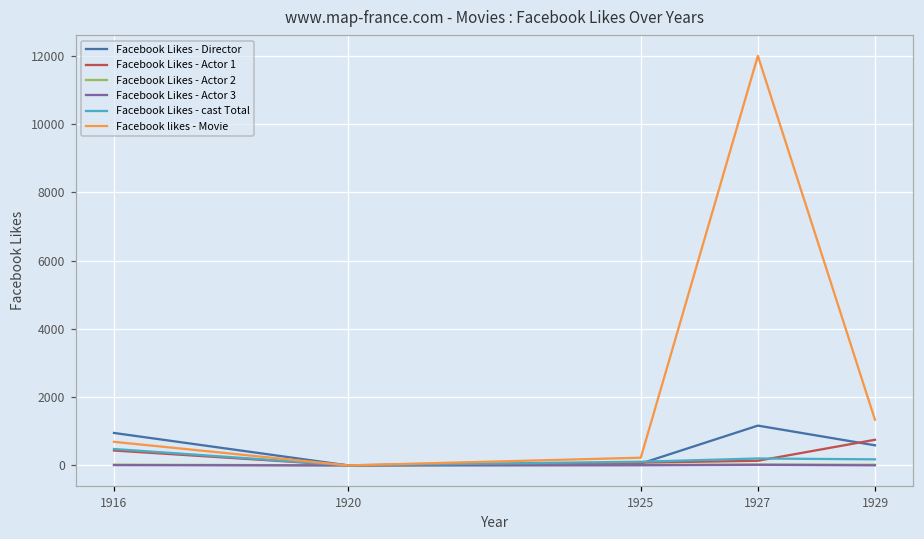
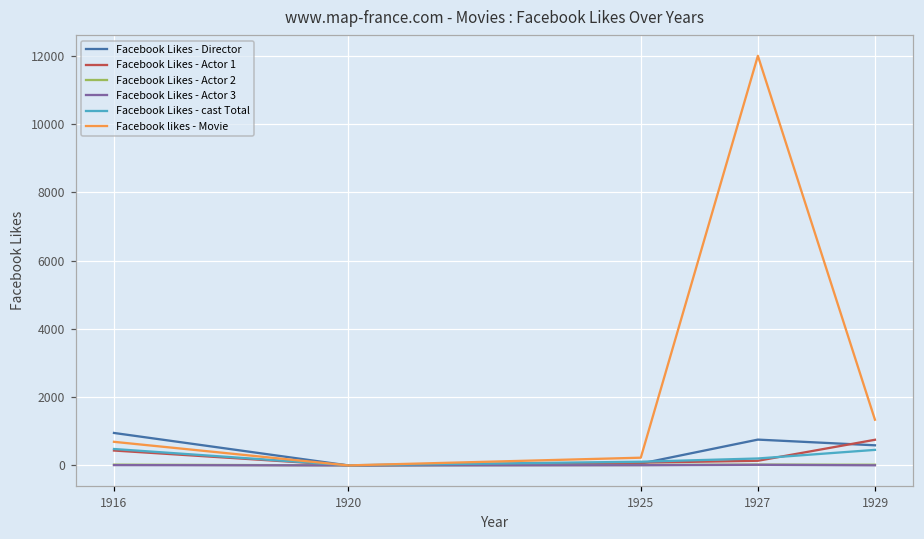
  {
    "Facebook Likes - Director": {
      "1916": 1000,
-     "1927": 1200,
+     "1927": 800,
      "1929": 600
    },
    "Facebook Likes - Actor 1": {
      "1929": 800
    },
    "Facebook Likes - cast Total": {
-     "1929": 200
+     "1929": 500
    },
    "Facebook likes - Movie": {
      "1916": 700,
      "1925": 200,
      "1927": 12000,
      "1929": 1300
    }
  }
